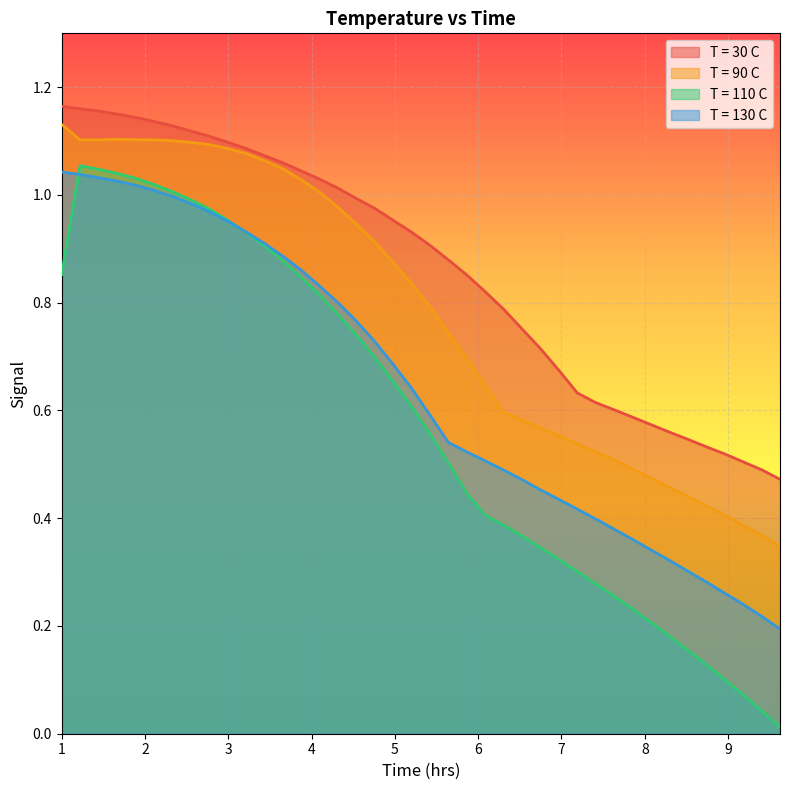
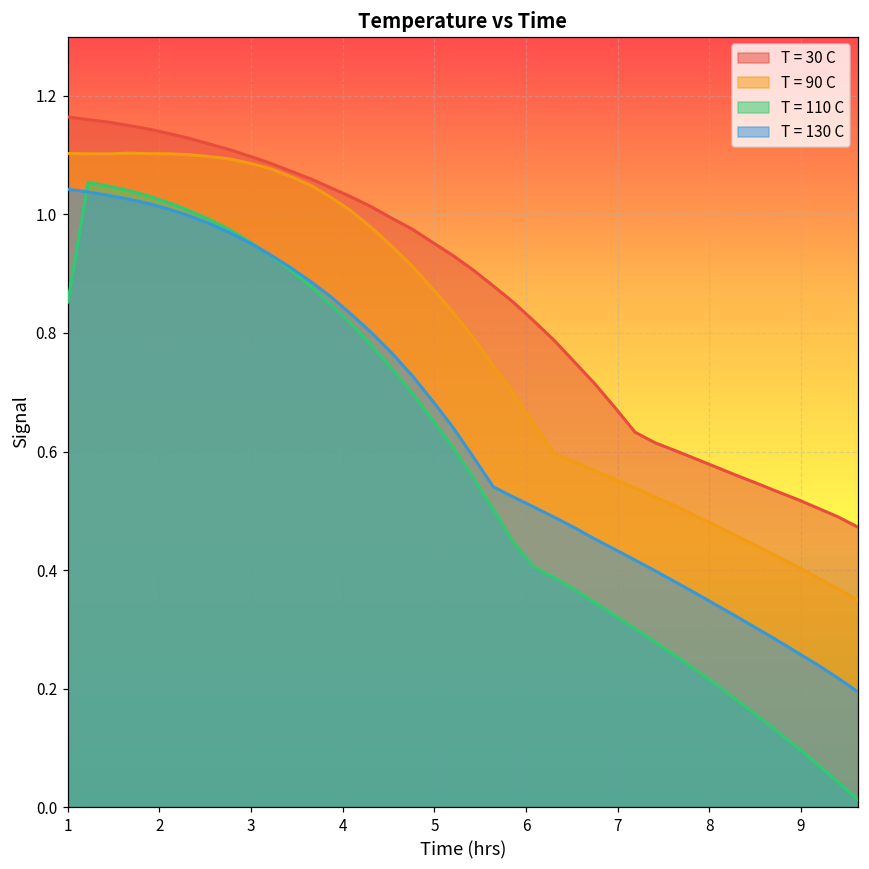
  {
    "T = 30 C": {
      "1": 1.16
    },
    "T = 90 C": {
-     "1": 1.13
+     "1": 1.10
    },
    "T = 110 C": {
      "1": 0.85
    },
    "T = 130 C": {
      "1": 1.04
    }
  }
